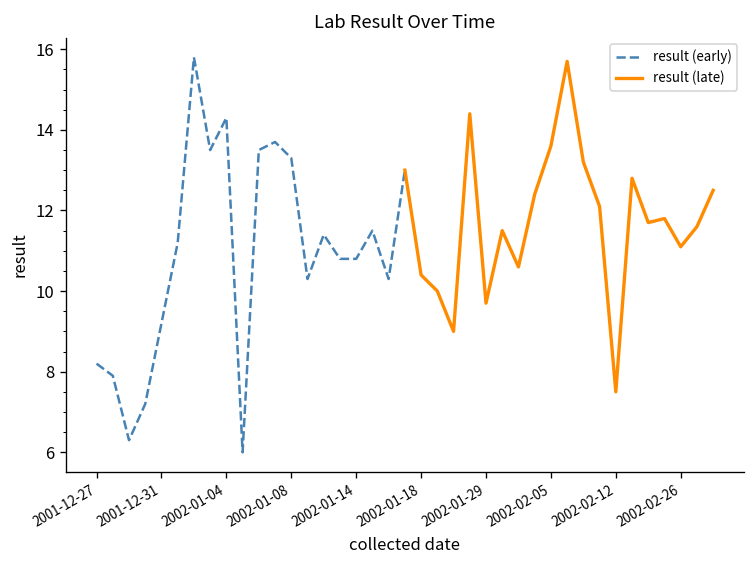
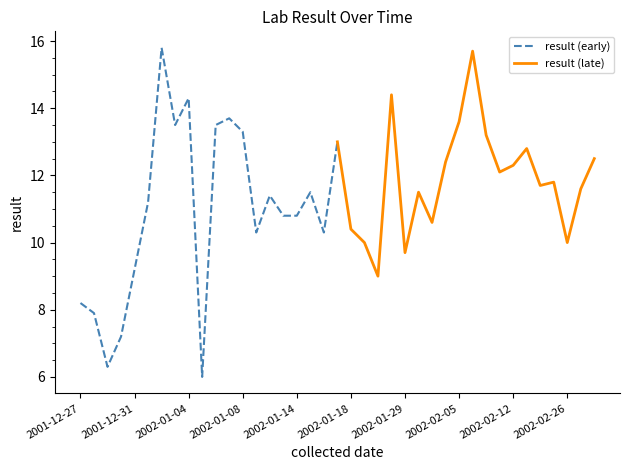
  {
    "result (early)": {
      "2001-12-27": 8.2,
      "2001-12-31": 9.2,
      "2002-01-04": 14.3,
      "2002-01-08": 13.3,
      "2002-01-14": 10.8
    },
    "result (late)": {
      "2002-01-18": 10.4,
      "2002-01-29": 9.7,
      "2002-02-05": 13.6,
-     "2002-02-12": 7.5,
-     "2002-02-26": 11.1
+     "2002-02-12": 12.3,
+     "2002-02-26": 10.0
    }
  }
